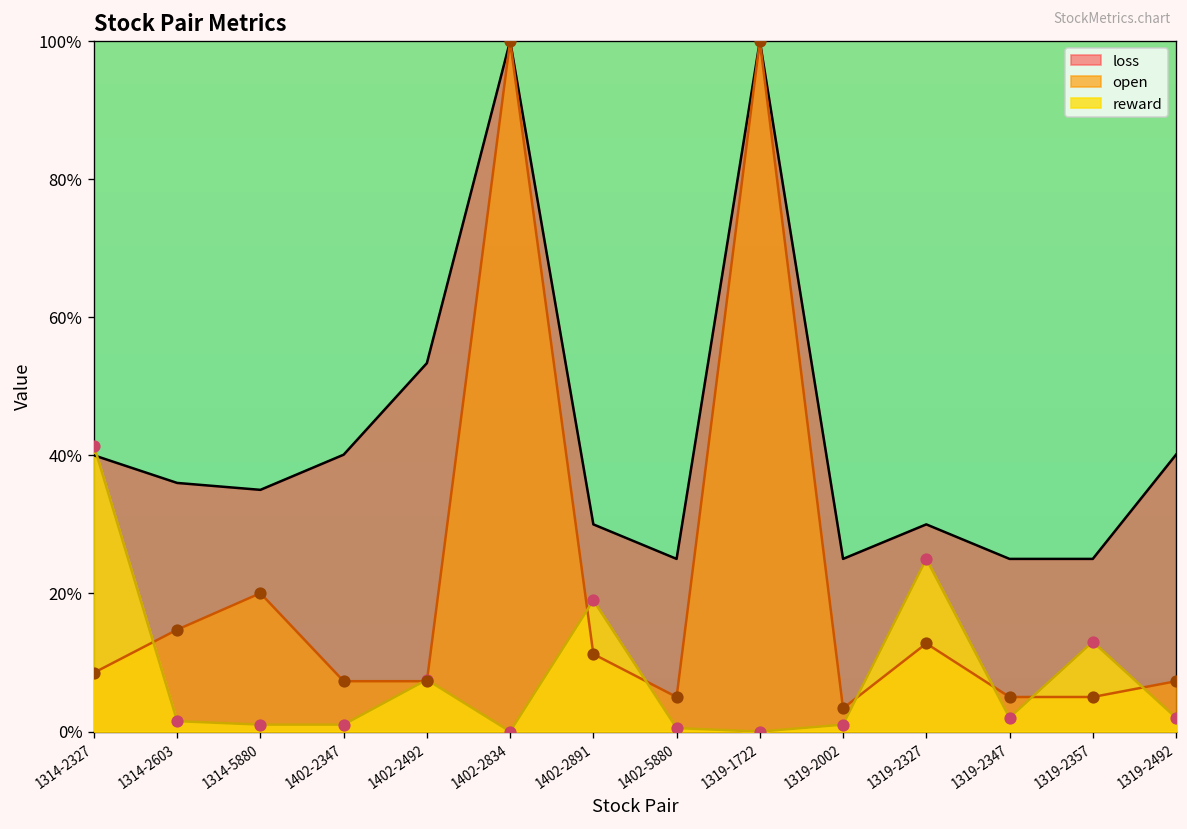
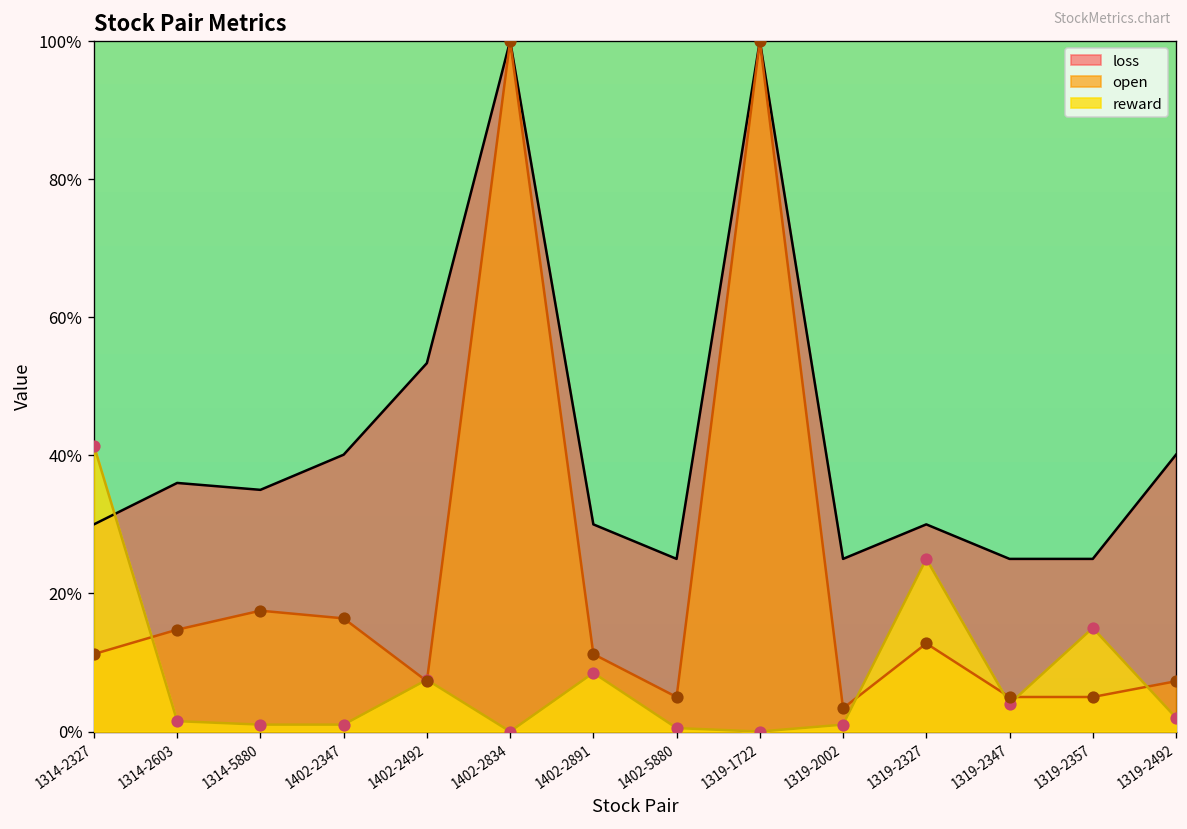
  {
    "loss": {
-     "1314-2327": "40%",
+     "1314-2327": "30%",
      "1314-2603": "36%",
      "1314-5880": "35%",
      "1402-2347": "40%",
      "1402-2492": "53%",
      "1402-2891": "30%",
      "1402-5880": "25%",
      "1319-2002": "25%",
      "1319-2327": "30%",
      "1319-2347": "25%",
      "1319-2357": "25%",
      "1319-2492": "40%"
    },
    "open": {
-     "1314-2327": "9%",
+     "1314-2327": "11%",
      "1314-2603": "15%",
-     "1314-5880": "20%",
-     "1402-2347": "7%",
+     "1314-5880": "17%",
+     "1402-2347": "16%",
      "1402-2891": "11%",
      "1402-5880": "5%",
      "1319-2002": "3%",
      "1319-2327": "13%",
      "1319-2347": "5%",
      "1319-2357": "5%",
      "1319-2492": "7%"
    },
    "reward": {
      "1314-2327": "41%",
      "1314-2603": "2%",
      "1314-5880": "1%",
      "1402-2347": "1%",
      "1402-2834": "0%",
-     "1402-2891": "19%",
+     "1402-2891": "9%",
      "1402-5880": "1%",
      "1319-1722": "0%",
      "1319-2002": "1%",
      "1319-2327": "25%",
-     "1319-2347": "2%",
-     "1319-2357": "13%",
+     "1319-2347": "4%",
+     "1319-2357": "15%",
      "1319-2492": "2%"
    }
  }
